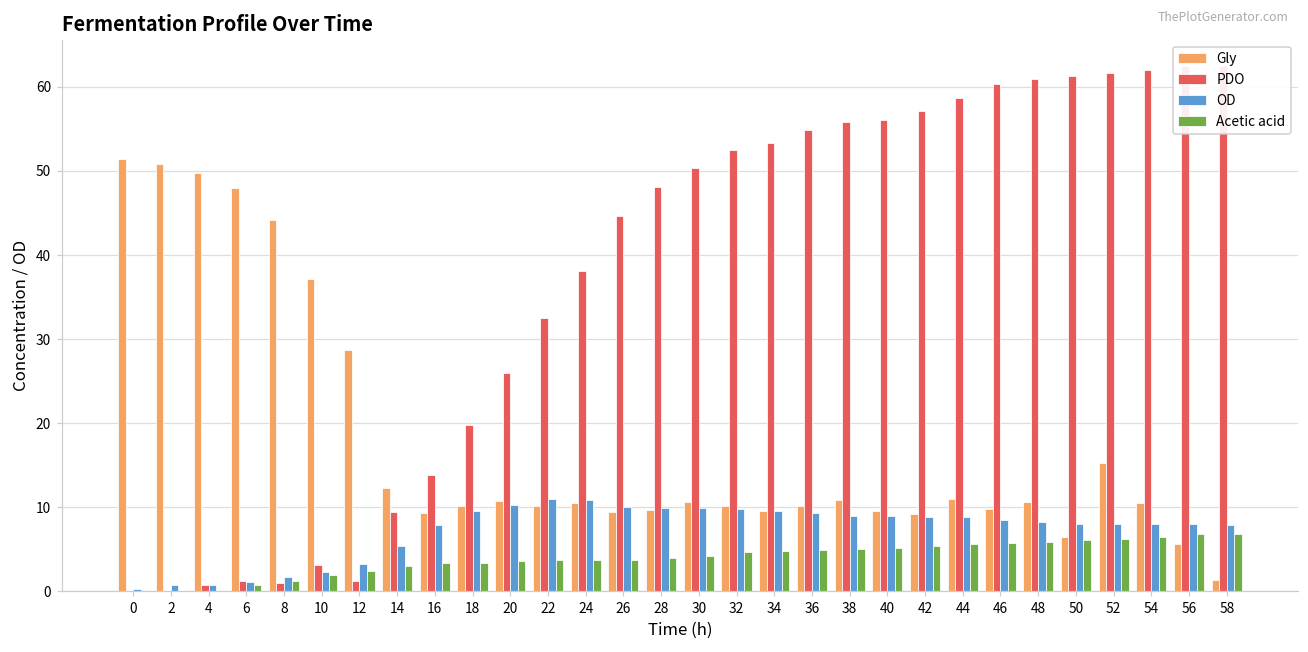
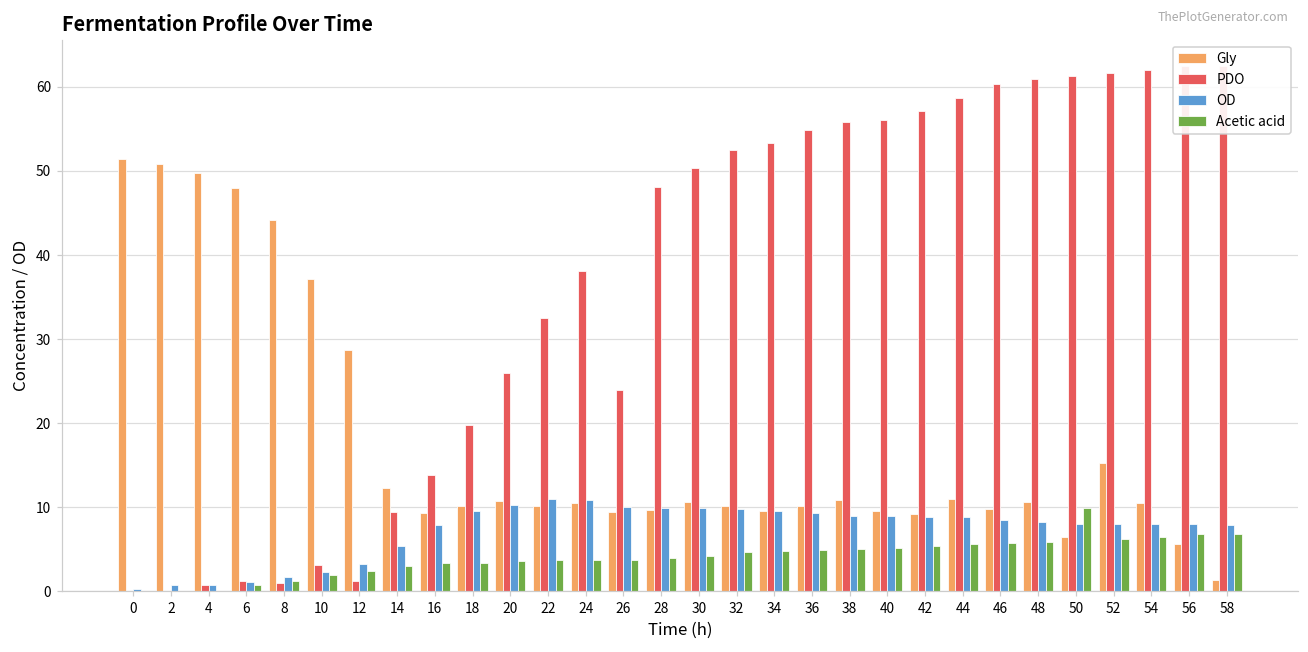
  {
    "Gly": {
      "0": 51,
      "2": 51,
      "4": 50,
      "6": 48,
      "8": 44,
      "10": 37,
      "12": 29,
      "14": 12,
      "16": 9,
      "18": 10,
      "20": 11,
      "22": 10,
      "24": 11,
      "26": 9,
      "28": 10,
      "30": 11,
      "32": 10,
      "34": 10,
      "36": 10,
      "38": 11,
      "40": 9,
      "42": 9,
      "44": 11,
      "46": 10,
      "48": 11,
      "50": 6,
      "52": 15,
      "54": 10,
      "56": 6,
      "58": 1
    },
    "PDO": {
      "0": 0,
      "2": 0,
      "4": 1,
      "6": 1,
      "8": 1,
      "10": 3,
      "12": 1,
      "14": 9,
      "16": 14,
      "18": 20,
      "20": 26,
      "22": 32,
      "24": 38,
-     "26": 45,
+     "26": 24,
      "28": 48,
      "30": 50,
      "32": 52,
      "34": 53,
      "36": 55,
      "38": 56,
      "40": 56,
      "42": 57,
      "44": 59,
      "46": 60,
      "48": 61,
      "50": 61,
      "52": 62,
      "54": 62
    },
    "OD": {
      "2": 1,
      "4": 1,
      "6": 1,
      "8": 2,
      "10": 2,
      "12": 3,
      "14": 5,
      "16": 8,
      "18": 10,
      "20": 10,
      "22": 11,
      "24": 11,
      "26": 10,
      "28": 10,
      "30": 10,
      "32": 10,
      "34": 10,
      "36": 9,
      "38": 9,
      "40": 9,
      "42": 9,
      "44": 9,
      "46": 8,
      "48": 8,
      "50": 8,
      "52": 8,
      "54": 8,
      "56": 8,
      "58": 8
    },
    "Acetic acid": {
      "0": 0,
      "2": 0,
      "4": 0,
      "6": 1,
      "8": 1,
      "10": 2,
      "12": 2,
      "14": 3,
      "16": 3,
      "18": 3,
      "20": 4,
      "22": 4,
      "24": 4,
      "26": 4,
      "28": 4,
      "30": 4,
      "32": 5,
      "34": 5,
      "36": 5,
      "38": 5,
      "40": 5,
      "42": 5,
      "44": 6,
      "46": 6,
      "48": 6,
-     "50": 6,
+     "50": 10,
      "52": 6,
      "54": 6,
      "56": 7,
      "58": 7
    }
  }
